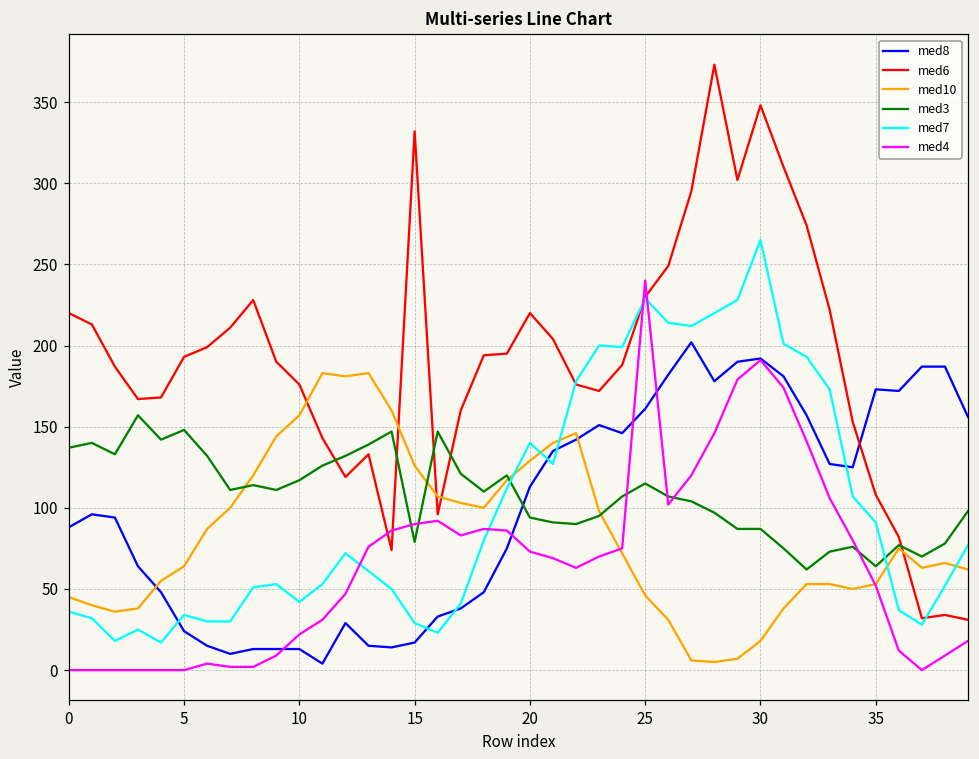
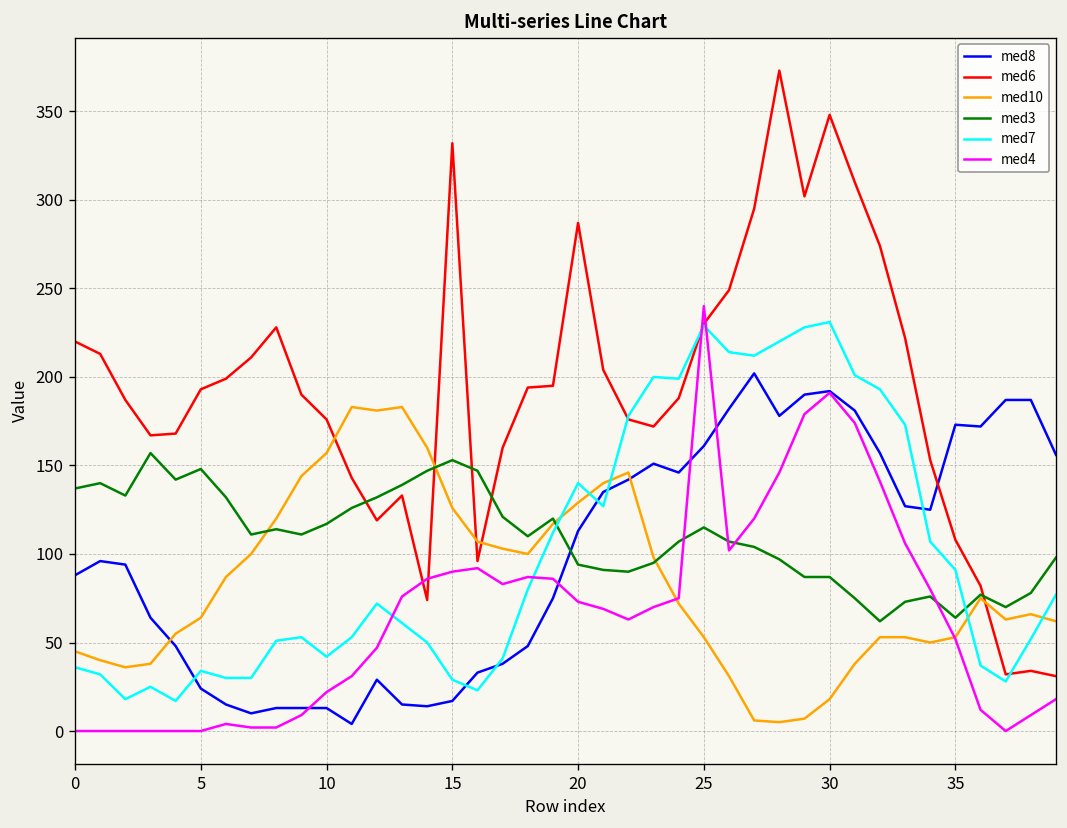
  {
    "med8": {
      "0": 88,
      "5": 24,
      "10": 13,
      "15": 17,
      "20": 113,
      "25": 161,
      "35": 173
    },
    "med6": {
      "0": 220,
      "5": 193,
      "10": 176,
      "15": 332,
-     "20": 220,
+     "20": 287,
      "30": 348,
      "35": 108
    },
    "med10": {
      "0": 45,
      "5": 64,
      "10": 157,
      "15": 126,
      "20": 129,
-     "25": 46,
+     "25": 53,
      "30": 18
    },
    "med3": {
      "0": 137,
      "5": 148,
      "10": 117,
-     "15": 79,
+     "15": 153,
      "20": 94,
      "25": 115,
      "30": 87,
      "35": 64
    },
    "med7": {
      "0": 36,
      "5": 34,
      "10": 42,
      "15": 29,
      "20": 140,
-     "30": 265,
+     "30": 231,
      "35": 91
    },
    "med4": {
      "0": 0,
      "5": 0,
      "10": 22,
      "15": 90,
      "20": 73,
      "25": 240
    }
  }
